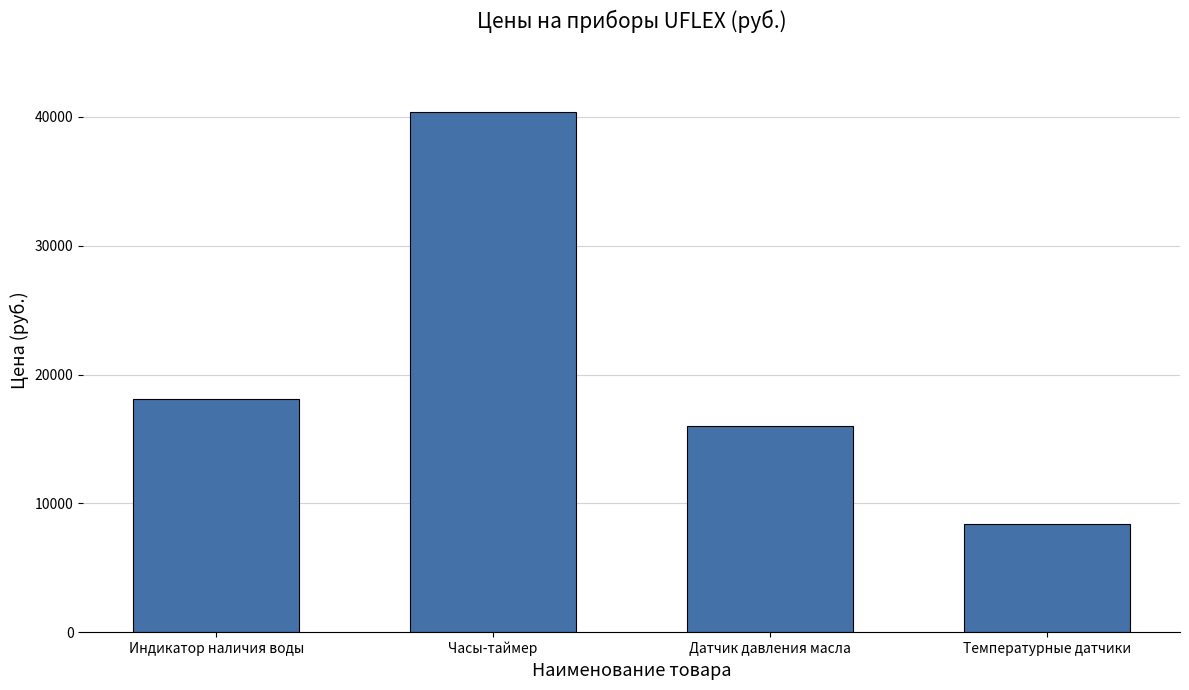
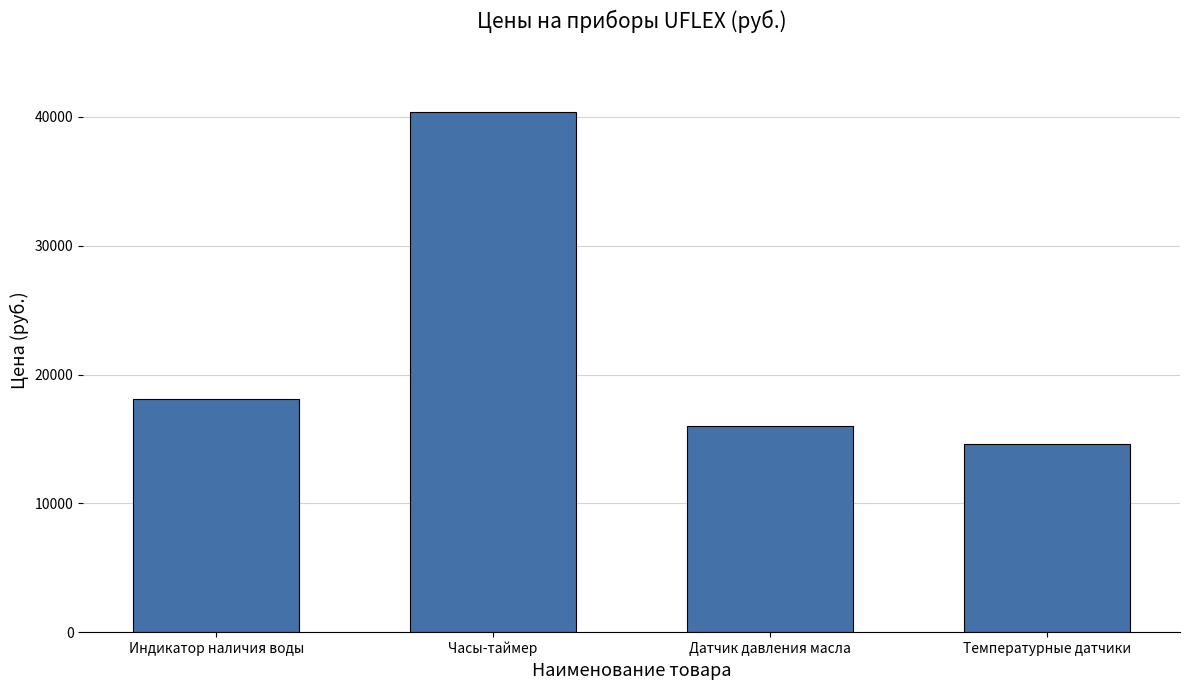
  {
    "Индикатор наличия воды": 18100,
    "Часы-таймер": 40400,
    "Датчик давления масла": 16000,
-   "Температурные датчики": 8400
+   "Температурные датчики": 14600
  }
